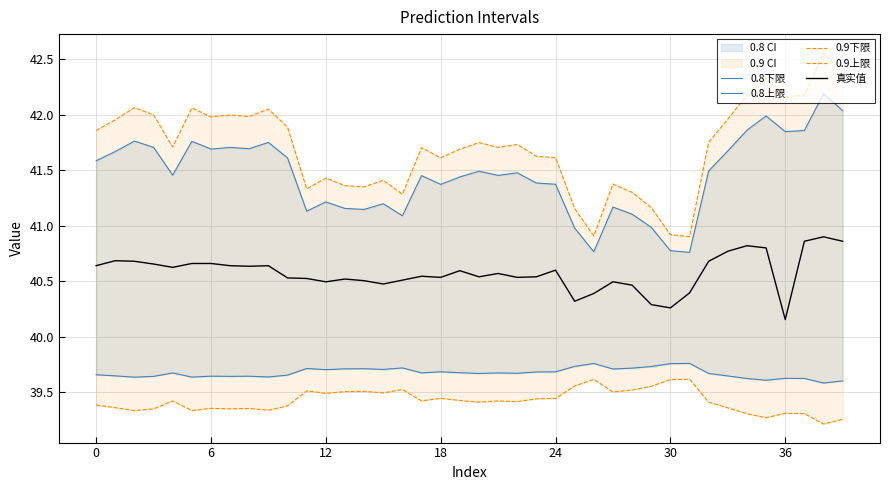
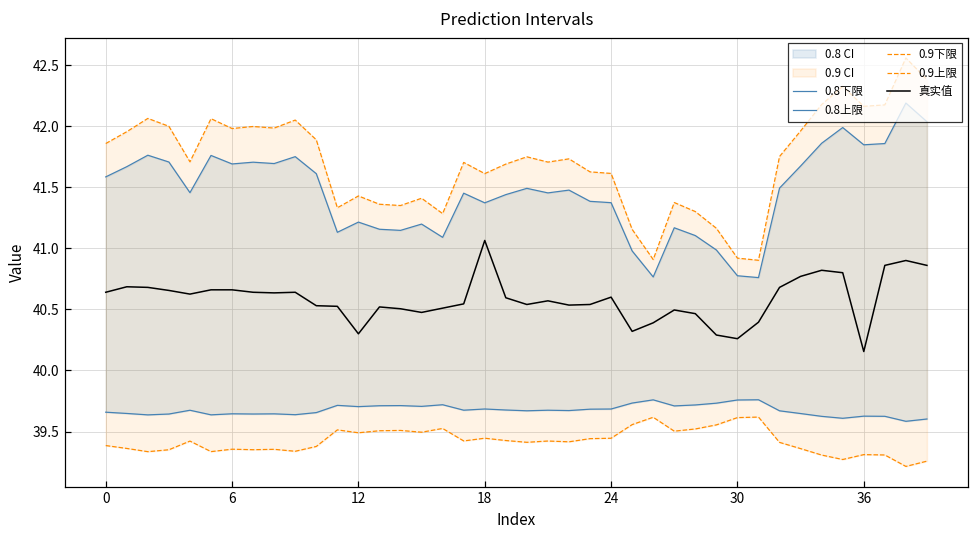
  {
    "真实值": {
      "0": 40.64,
      "6": 40.66,
-     "12": 40.50,
-     "18": 40.54,
+     "12": 40.30,
+     "18": 41.06,
      "24": 40.60,
      "30": 40.26,
      "36": 40.16
    }
  }
